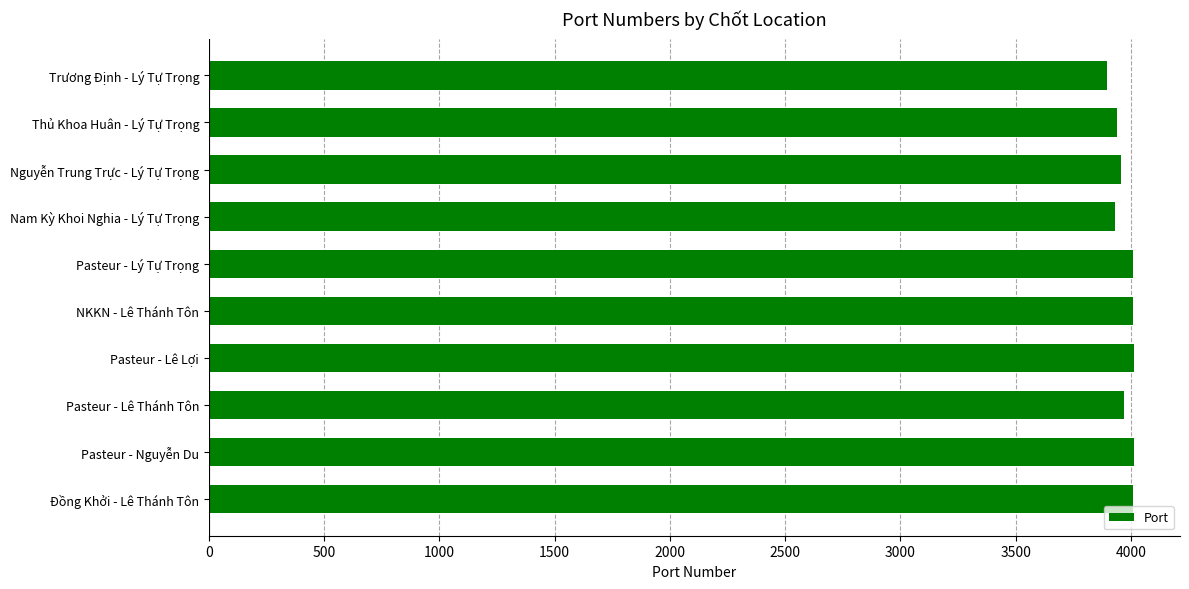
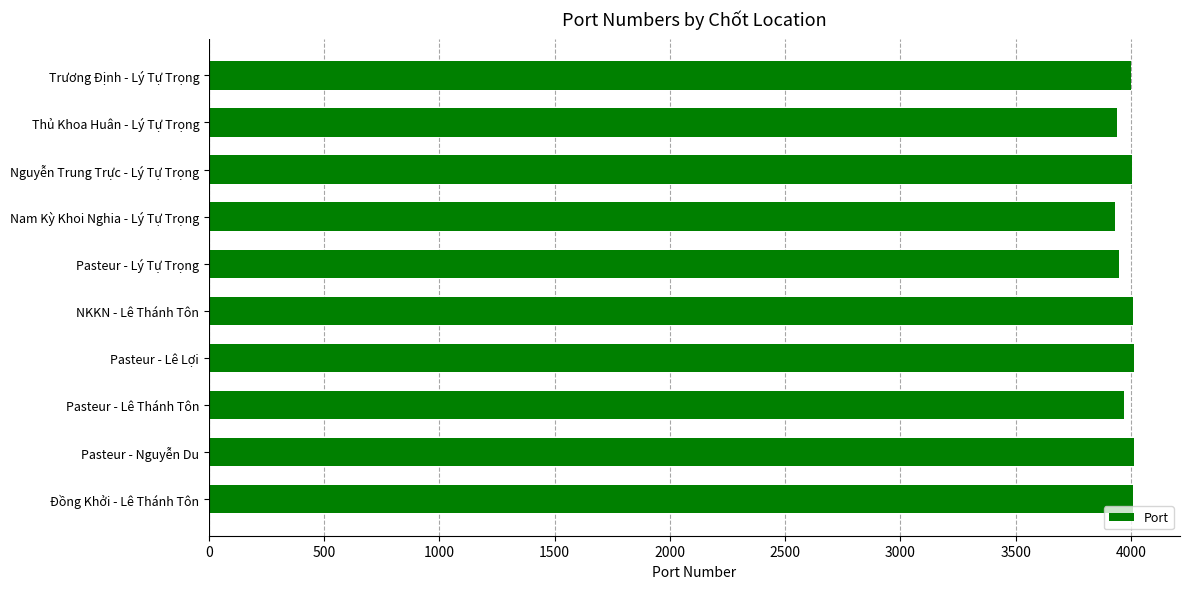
  {
-   "Trương Định - Lý Tự Trọng": 3900,
+   "Trương Định - Lý Tự Trọng": 4000,
    "Thủ Khoa Huân - Lý Tự Trọng": 3940,
-   "Nguyễn Trung Trực - Lý Tự Trọng": 3960,
+   "Nguyễn Trung Trực - Lý Tự Trọng": 4000,
    "Nam Kỳ Khoi Nghia - Lý Tự Trọng": 3930,
-   "Pasteur - Lý Tự Trọng": 4010,
+   "Pasteur - Lý Tự Trọng": 3950,
    "NKKN - Lê Thánh Tôn": 4010,
    "Pasteur - Lê Lợi": 4010,
    "Pasteur - Lê Thánh Tôn": 3970,
    "Pasteur - Nguyễn Du": 4010,
    "Đồng Khởi - Lê Thánh Tôn": 4010
  }
